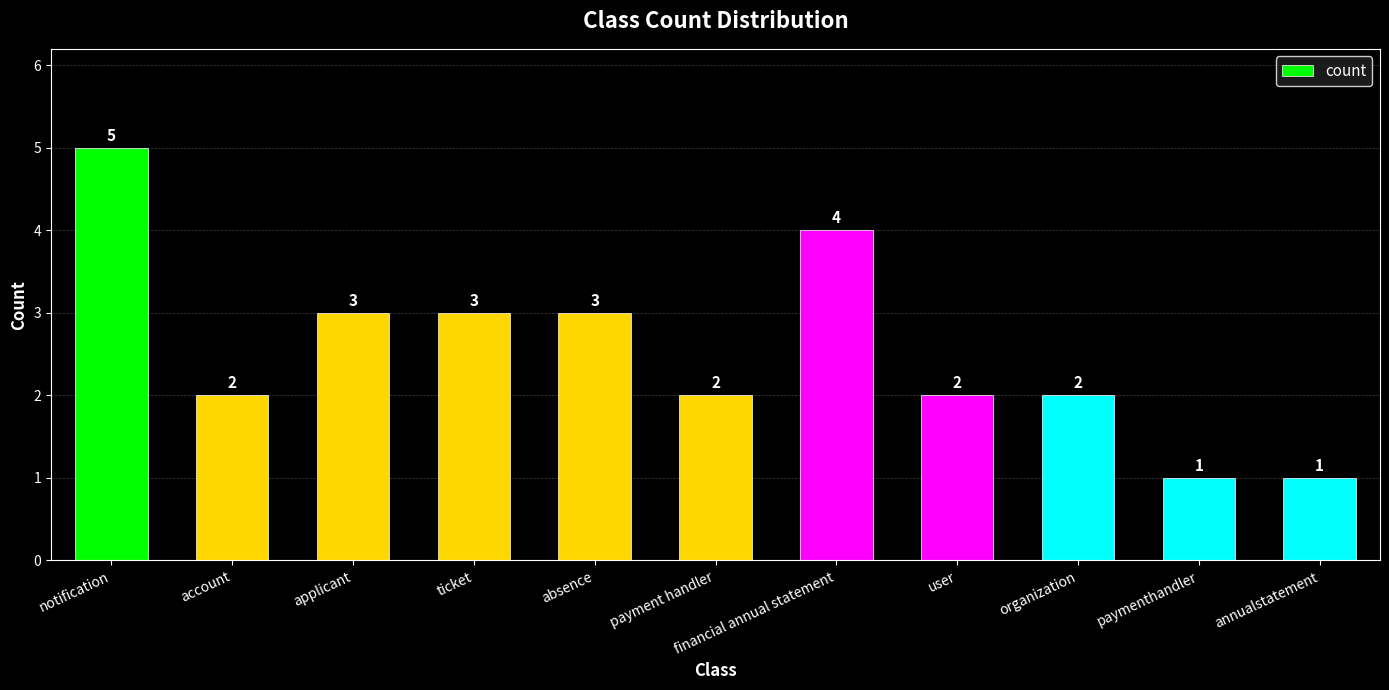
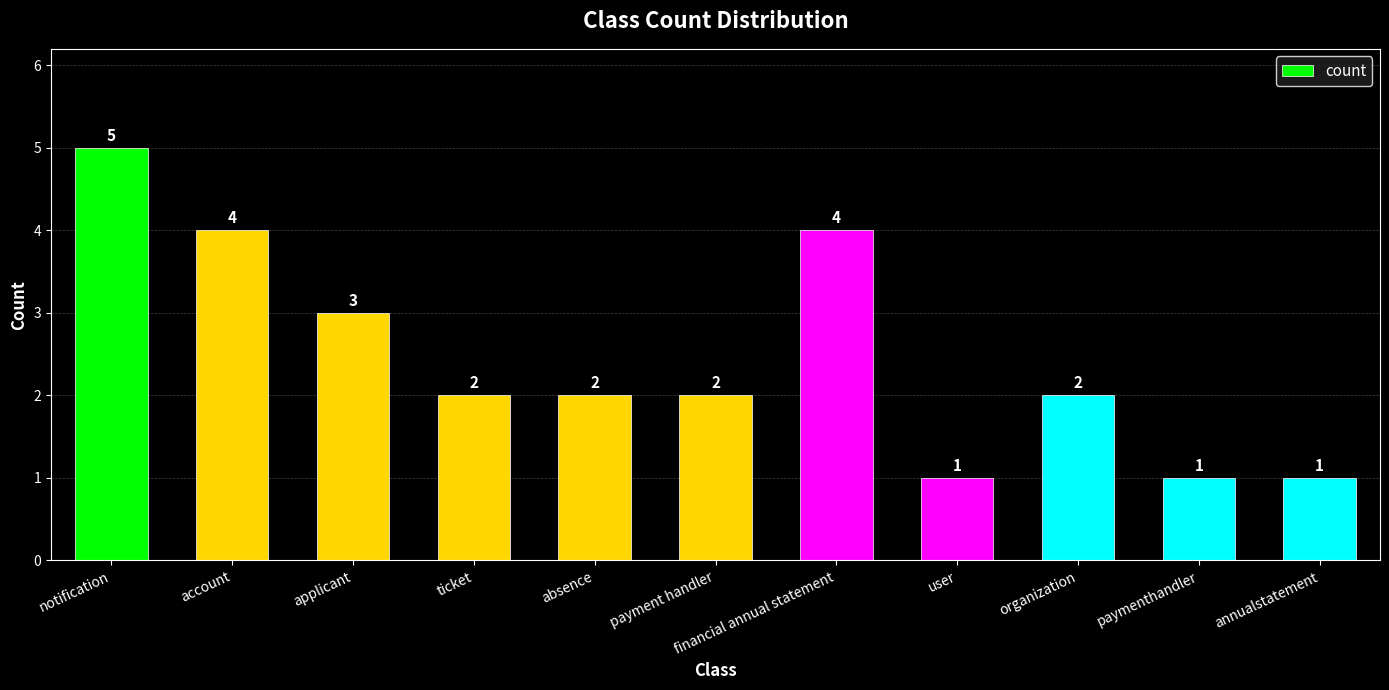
  {
    "notification": 5,
-   "account": 2,
+   "account": 4,
    "applicant": 3,
-   "ticket": 3,
-   "absence": 3,
+   "ticket": 2,
+   "absence": 2,
    "payment handler": 2,
    "financial annual statement": 4,
-   "user": 2,
+   "user": 1,
    "organization": 2,
    "paymenthandler": 1,
    "annualstatement": 1
  }
